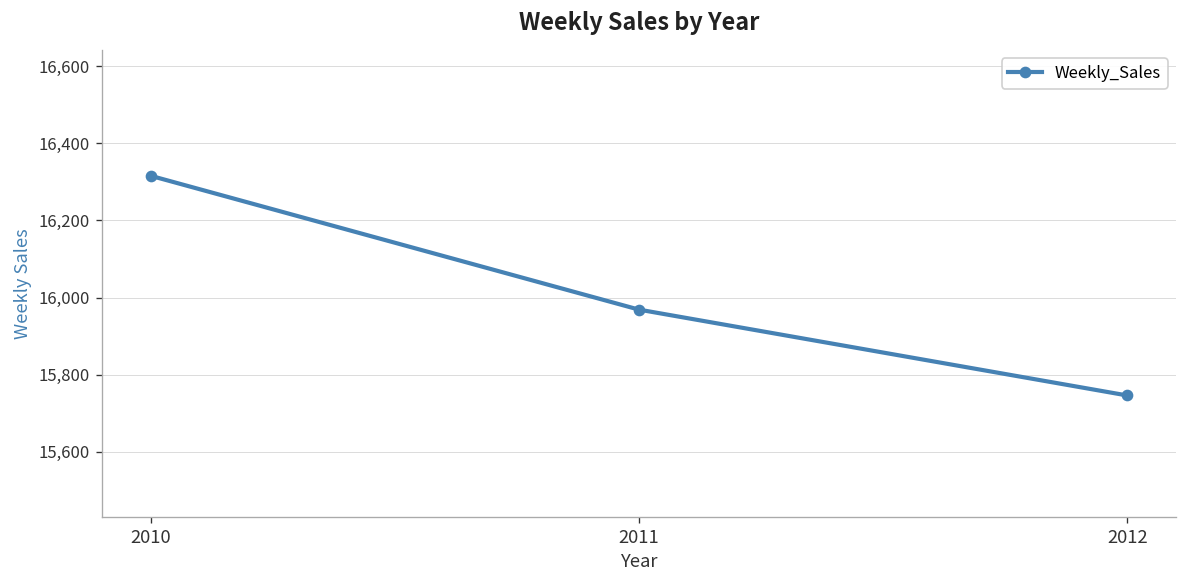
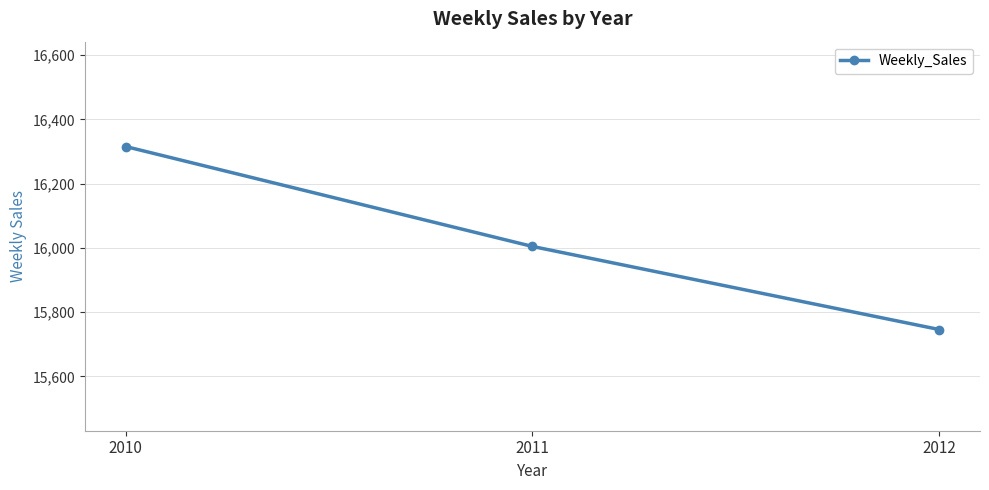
  {
    "2010": "16,320",
-   "2011": "15,970",
+   "2011": "16,000",
    "2012": "15,750"
  }
